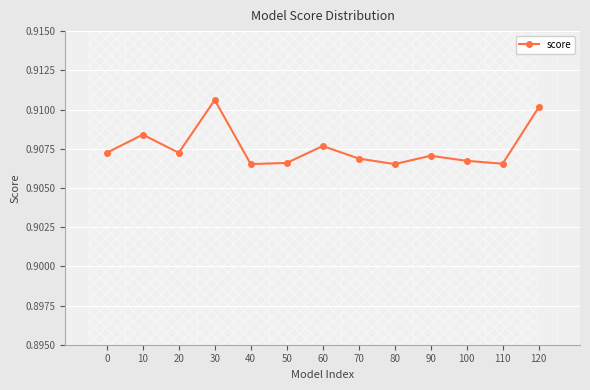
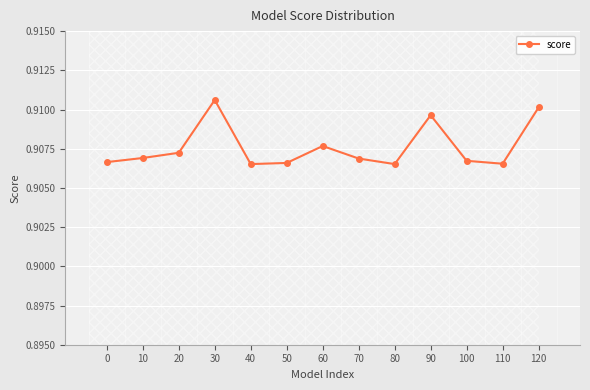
  {
-   "0": 0.9072,
-   "10": 0.9084,
+   "0": 0.9066,
+   "10": 0.9069,
    "20": 0.9072,
    "30": 0.9106,
    "40": 0.9065,
    "50": 0.9066,
    "60": 0.9077,
    "70": 0.9069,
    "80": 0.9065,
-   "90": 0.9070,
+   "90": 0.9096,
    "100": 0.9067,
    "110": 0.9065,
    "120": 0.9101
  }
